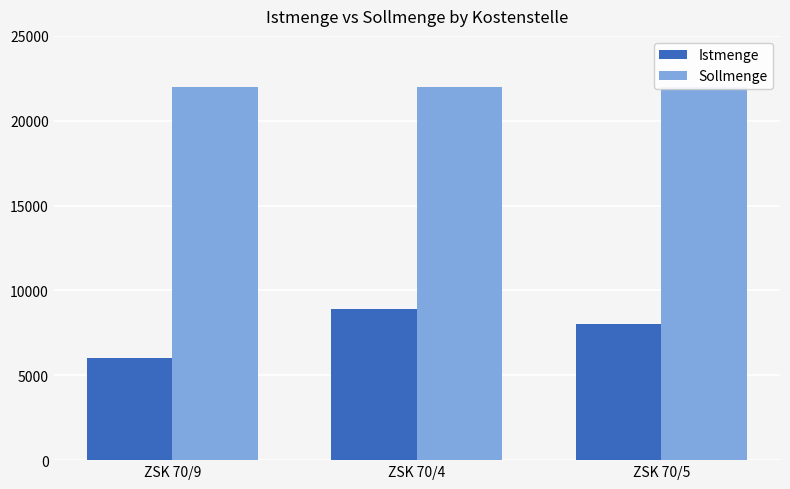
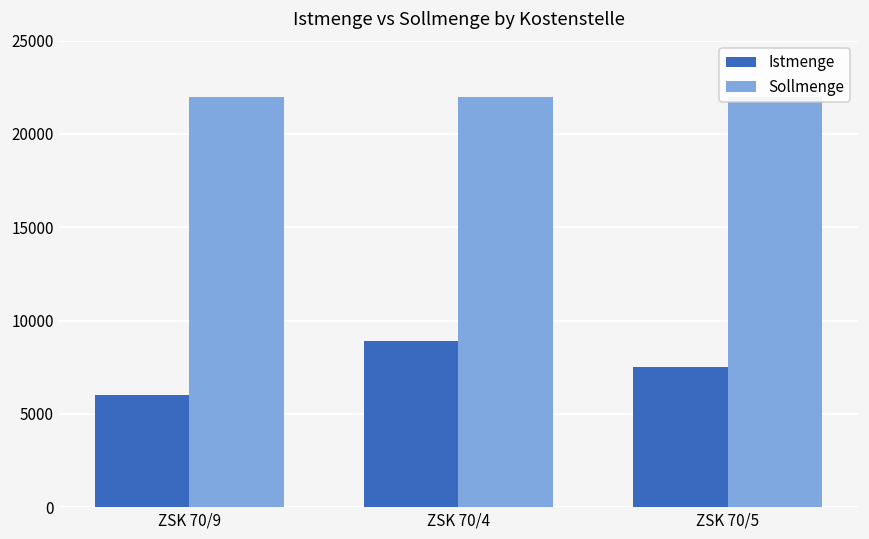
  {
    "Istmenge": {
      "ZSK 70/9": 6000,
      "ZSK 70/4": 8900,
-     "ZSK 70/5": 8000
+     "ZSK 70/5": 7500
    },
    "Sollmenge": {
      "ZSK 70/9": 22000,
      "ZSK 70/4": 22000
    }
  }
